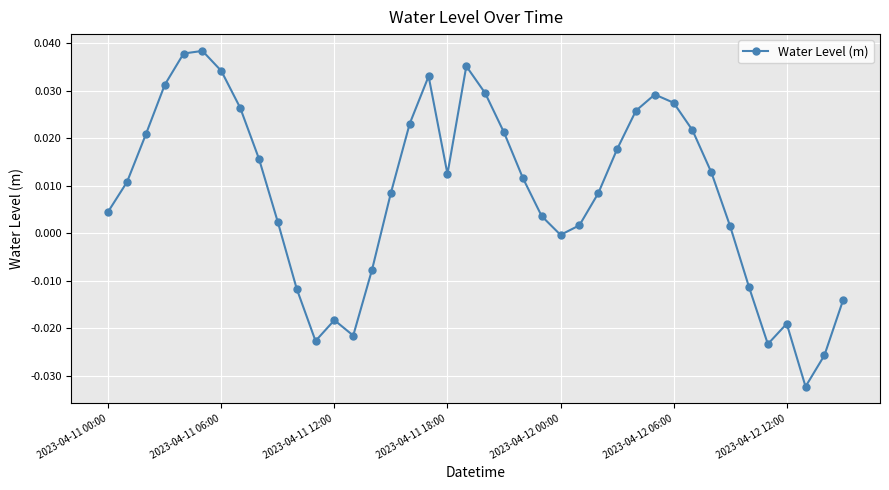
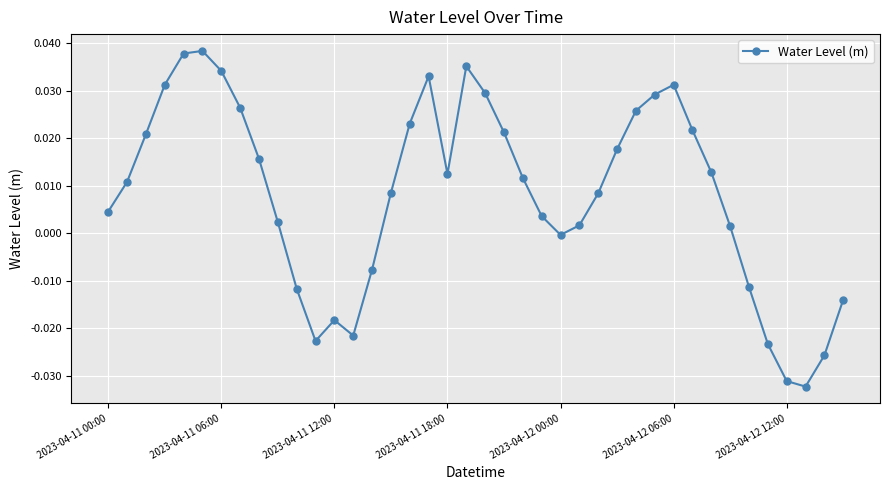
  {
    "2023-04-11 00:00": 0.005,
    "2023-04-11 06:00": 0.034,
    "2023-04-11 12:00": -0.018,
    "2023-04-11 18:00": 0.012,
    "2023-04-12 00:00": 0.000,
-   "2023-04-12 06:00": 0.027,
-   "2023-04-12 12:00": -0.019
+   "2023-04-12 06:00": 0.031,
+   "2023-04-12 12:00": -0.031
  }
